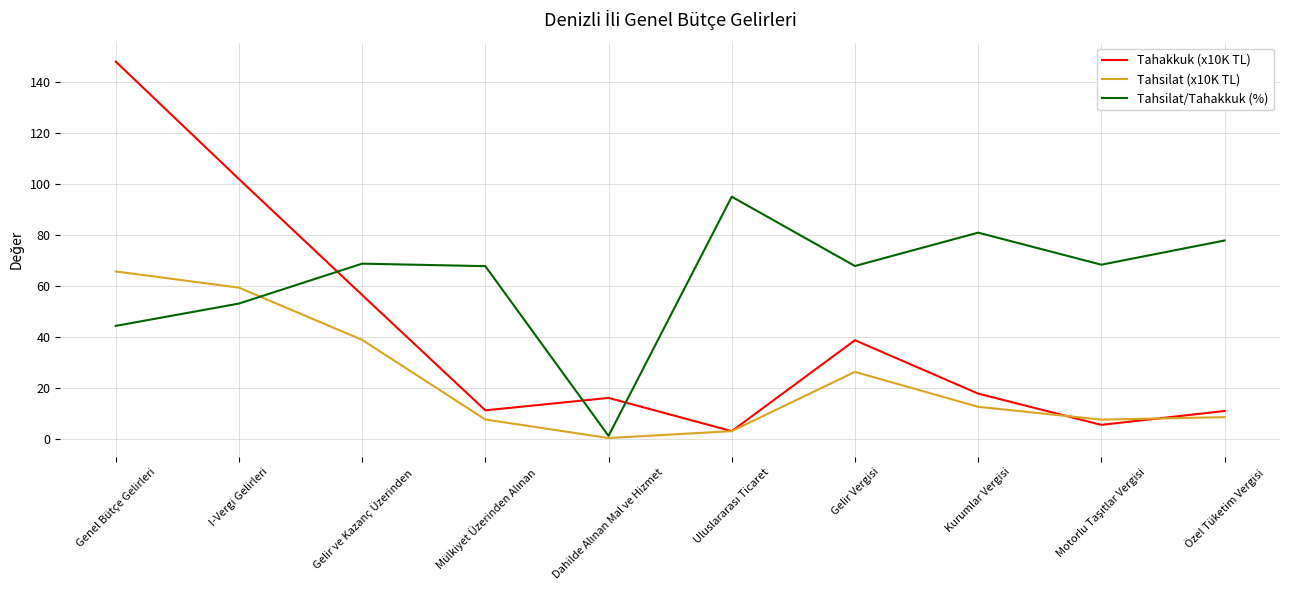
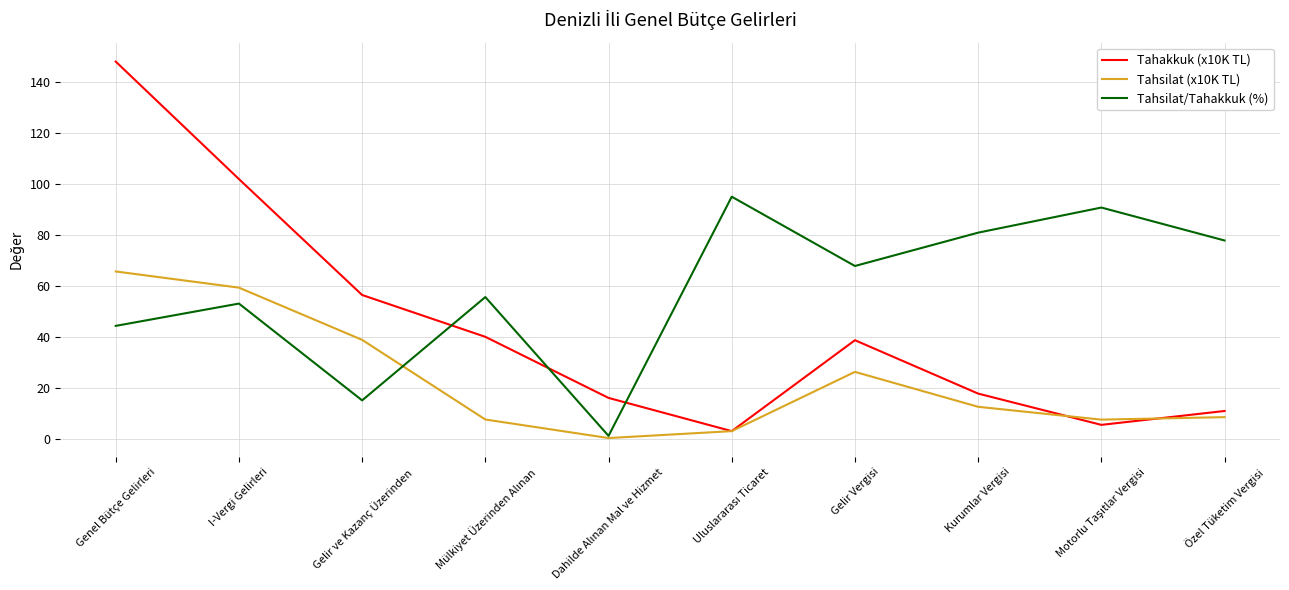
  {
    "Tahakkuk (x10K TL)": {
      "Genel Bütçe Gelirleri": 148,
      "I-Vergi Gelirleri": 102,
      "Gelir ve Kazanç Üzerinden": 56,
-     "Mülkiyet Üzerinden Alınan": 11,
+     "Mülkiyet Üzerinden Alınan": 40,
      "Dahilde Alınan Mal ve Hizmet": 16,
      "Gelir Vergisi": 39,
      "Kurumlar Vergisi": 18,
      "Motorlu Taşıtlar Vergisi": 5,
      "Özel Tüketim Vergisi": 11
    },
    "Tahsilat (x10K TL)": {
      "Genel Bütçe Gelirleri": 66,
      "I-Vergi Gelirleri": 59,
      "Gelir ve Kazanç Üzerinden": 39,
      "Mülkiyet Üzerinden Alınan": 8,
      "Gelir Vergisi": 26,
      "Kurumlar Vergisi": 13,
      "Motorlu Taşıtlar Vergisi": 8,
      "Özel Tüketim Vergisi": 9
    },
    "Tahsilat/Tahakkuk (%)": {
      "Genel Bütçe Gelirleri": 44,
      "I-Vergi Gelirleri": 53,
-     "Gelir ve Kazanç Üzerinden": 69,
-     "Mülkiyet Üzerinden Alınan": 68,
+     "Gelir ve Kazanç Üzerinden": 15,
+     "Mülkiyet Üzerinden Alınan": 56,
      "Uluslararası Ticaret": 95,
      "Gelir Vergisi": 68,
      "Kurumlar Vergisi": 81,
-     "Motorlu Taşıtlar Vergisi": 68,
+     "Motorlu Taşıtlar Vergisi": 91,
      "Özel Tüketim Vergisi": 78
    }
  }
